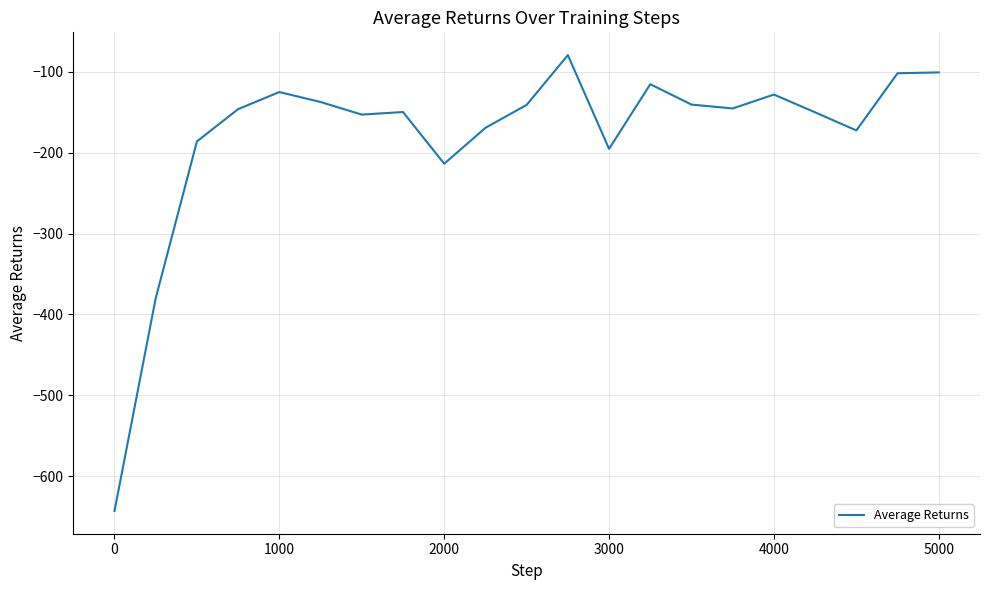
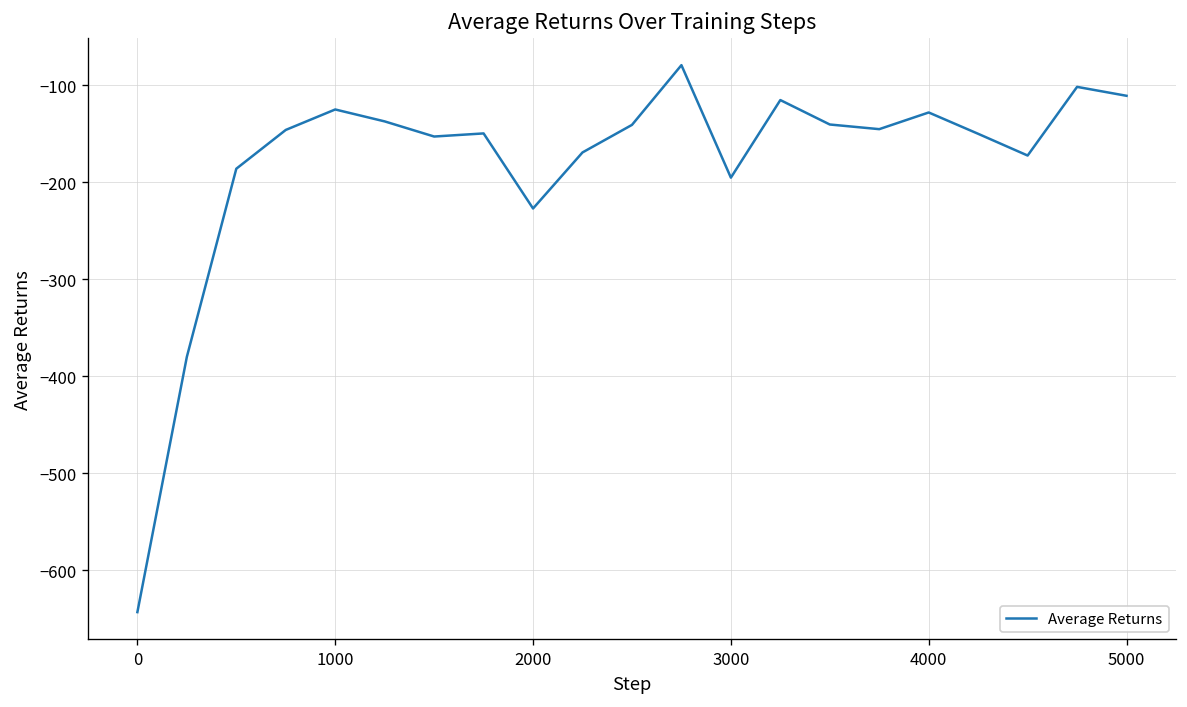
  {
    "0": -640,
    "1000": -120,
-   "2000": -210,
+   "2000": -230,
    "3000": -200,
    "4000": -130,
-   "5000": -100
+   "5000": -110
  }
